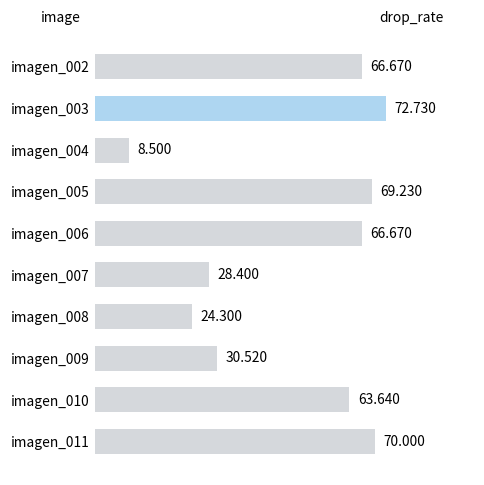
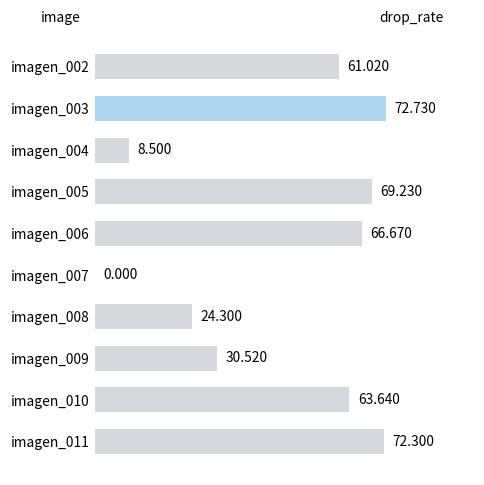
  {
-   "imagen_002": 66.670,
+   "imagen_002": 61.020,
    "imagen_003": 72.730,
    "imagen_004": 8.500,
    "imagen_005": 69.230,
    "imagen_006": 66.670,
-   "imagen_007": 28.400,
+   "imagen_007": 0.000,
    "imagen_008": 24.300,
    "imagen_009": 30.520,
    "imagen_010": 63.640,
-   "imagen_011": 70.000
+   "imagen_011": 72.300
  }
